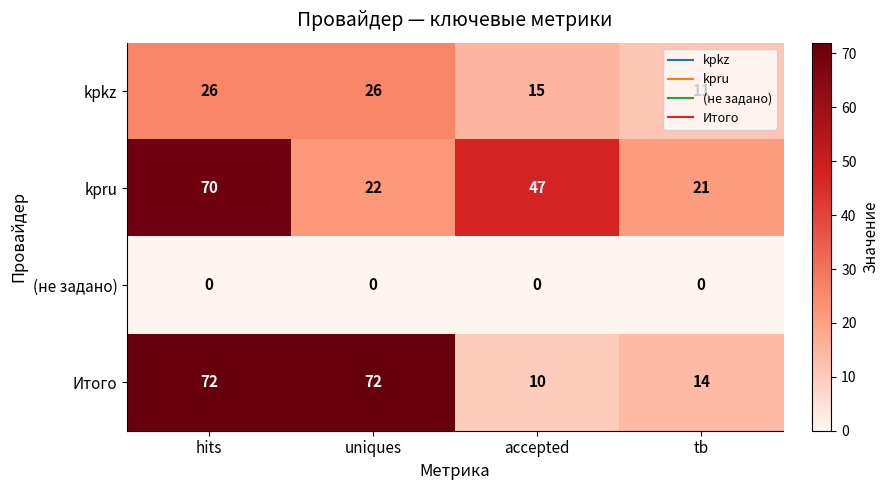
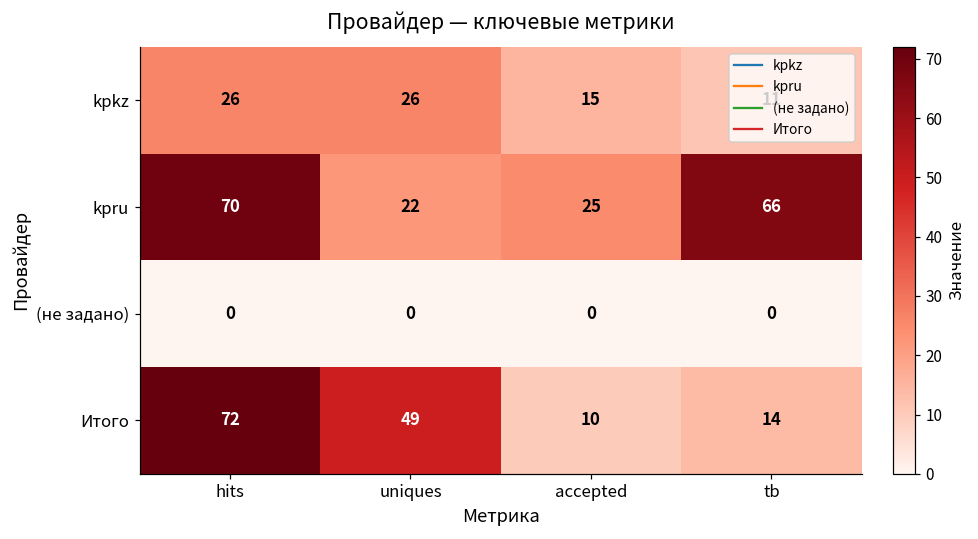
  {
    "kpkz": {
      "hits": 26,
      "uniques": 26,
      "accepted": 15
    },
    "kpru": {
      "hits": 70,
      "uniques": 22,
-     "accepted": 47,
-     "tb": 21
+     "accepted": 25,
+     "tb": 66
    },
    "(не задано)": {
      "hits": 0,
      "uniques": 0,
      "accepted": 0,
      "tb": 0
    },
    "Итого": {
      "hits": 72,
-     "uniques": 72,
+     "uniques": 49,
      "accepted": 10,
      "tb": 14
    }
  }
